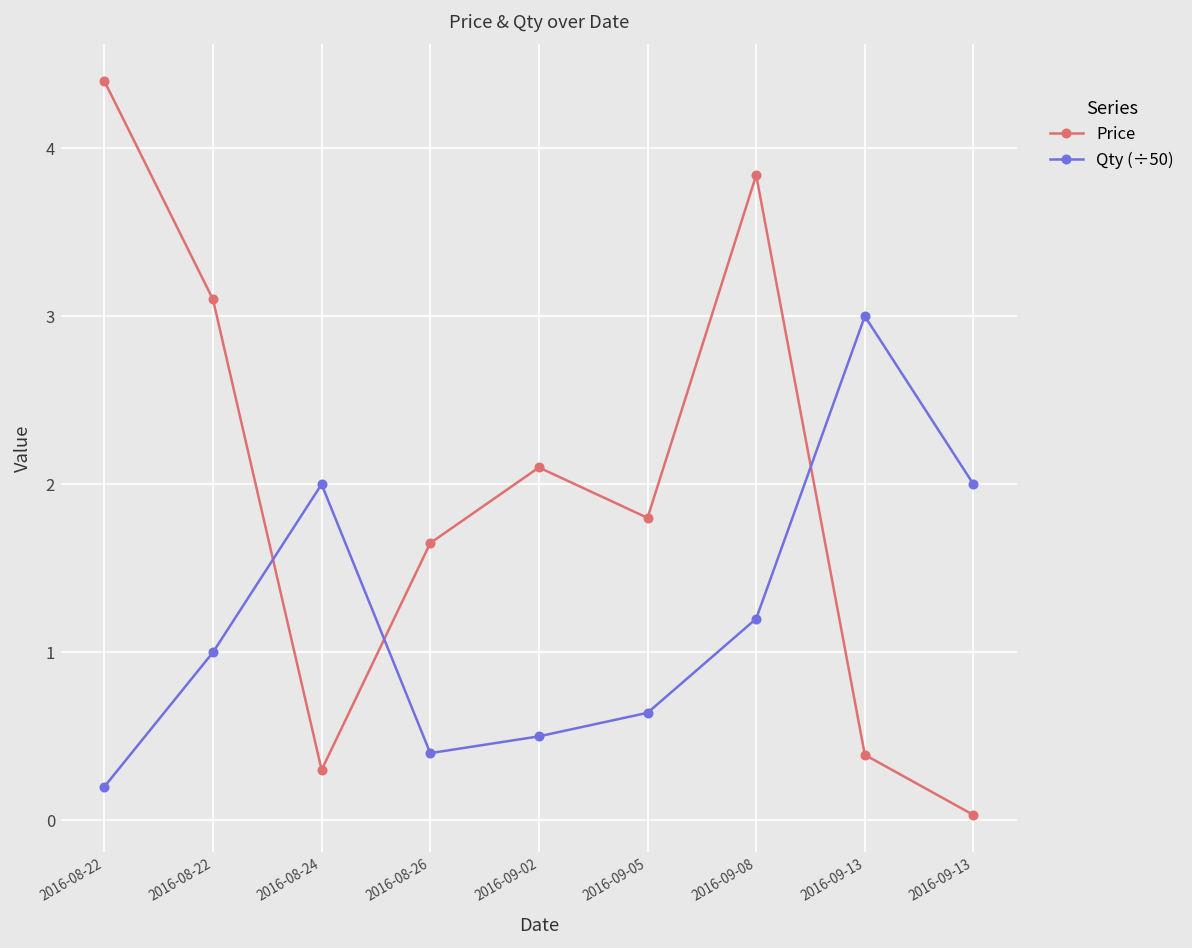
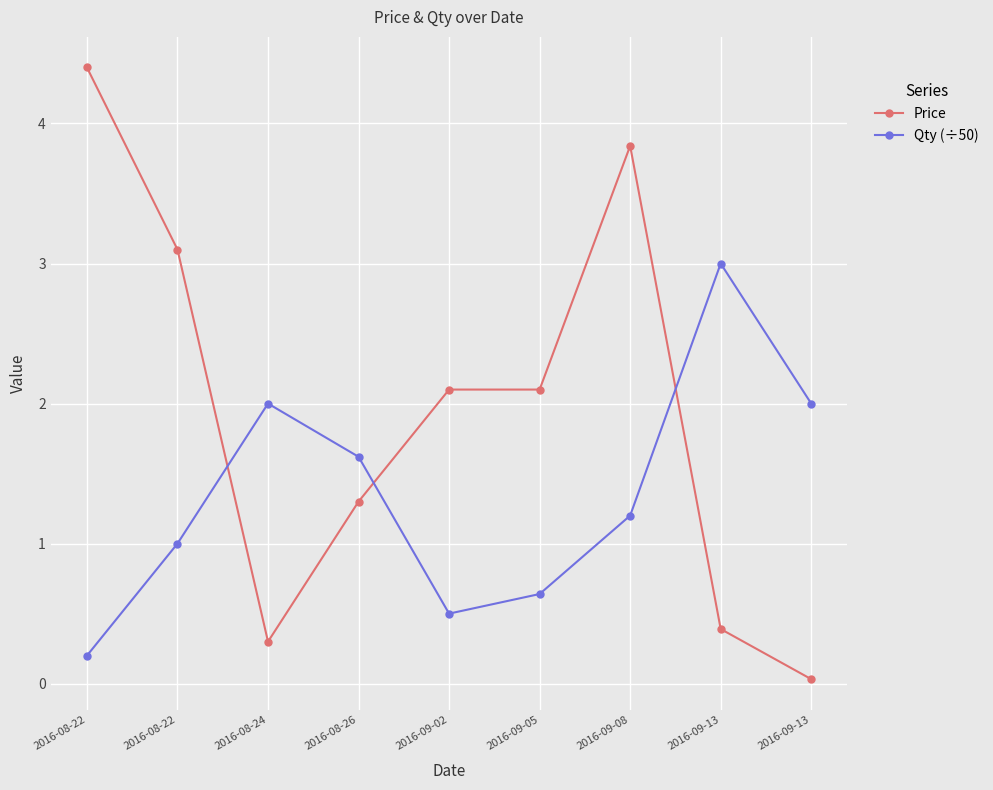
  {
    "Price": {
      "2016-08-24": 0.30,
-     "2016-08-26": 1.65,
+     "2016-08-26": 1.30,
      "2016-09-02": 2.10,
-     "2016-09-05": 1.8,
+     "2016-09-05": 2.1,
      "2016-09-08": 3.84
    },
    "Qty (÷50)": {
      "2016-08-24": 2.00,
-     "2016-08-26": 0.40,
+     "2016-08-26": 1.62,
      "2016-09-02": 0.50,
      "2016-09-05": 0.64,
      "2016-09-08": 1.20
    }
  }
